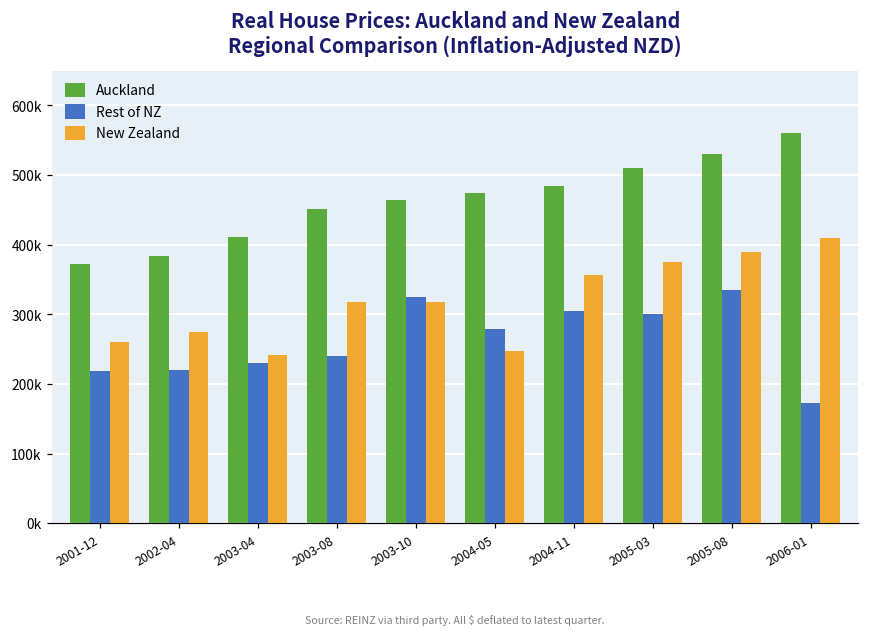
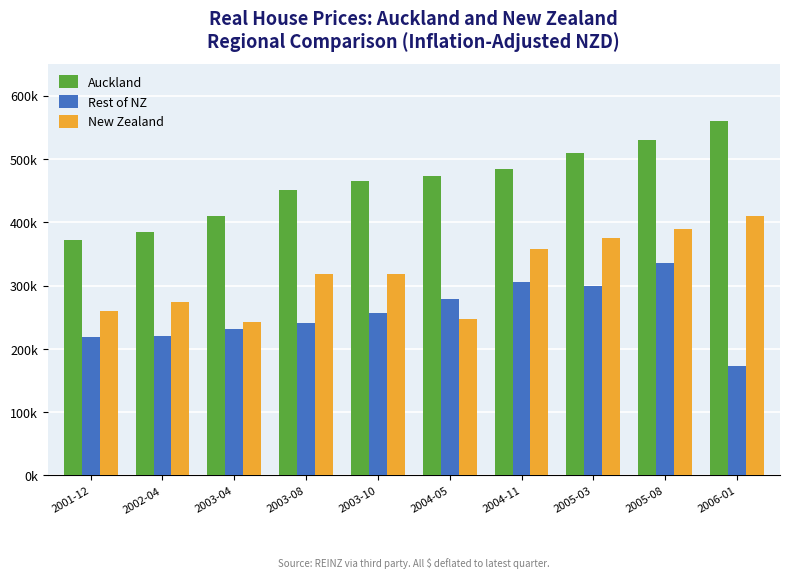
  {
    "Auckland": {
      "2001-12": 370000,
      "2002-04": 380000,
      "2003-04": 410000,
      "2003-08": 450000,
      "2003-10": 460000,
      "2004-05": 470000,
      "2004-11": 480000,
      "2005-03": 510000,
      "2005-08": 530000,
      "2006-01": 560000
    },
    "Rest of NZ": {
      "2001-12": 220000,
      "2002-04": 220000,
      "2003-04": 230000,
      "2003-08": 240000,
-     "2003-10": 320000,
+     "2003-10": 260000,
      "2004-05": 280000,
      "2004-11": 300000,
      "2005-03": 300000,
      "2005-08": 340000,
      "2006-01": 170000
    },
    "New Zealand": {
      "2001-12": 260000,
      "2002-04": 270000,
      "2003-04": 240000,
      "2003-08": 320000,
      "2003-10": 320000,
      "2004-05": 250000,
      "2004-11": 360000,
      "2005-03": 380000,
      "2005-08": 390000,
      "2006-01": 410000
    }
  }
